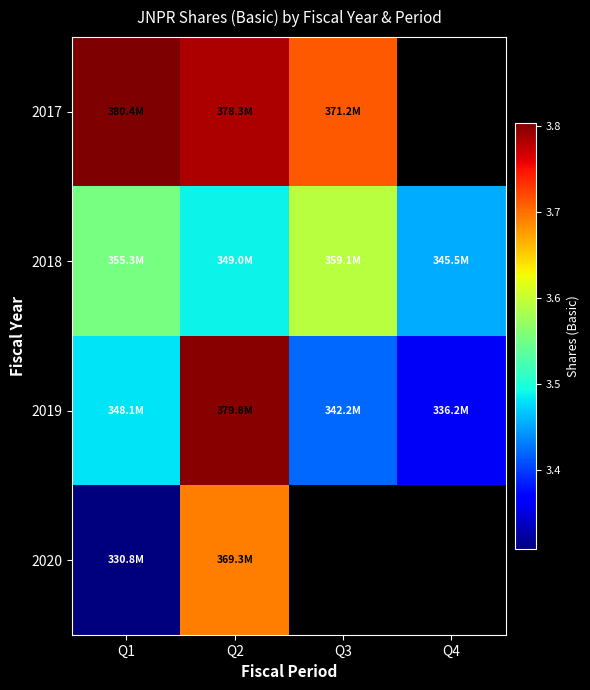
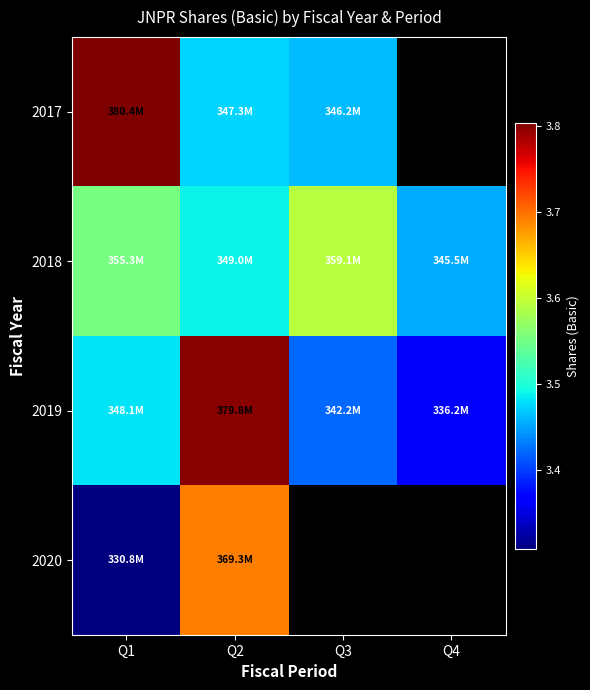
  {
    "2017": {
      "Q1": "380.4M",
-     "Q2": "378.3M",
-     "Q3": "371.2M"
+     "Q2": "347.3M",
+     "Q3": "346.2M"
    },
    "2018": {
      "Q1": "355.3M",
      "Q2": "349.0M",
      "Q3": "359.1M",
      "Q4": "345.5M"
    },
    "2019": {
      "Q1": "348.1M",
      "Q2": "379.8M",
      "Q3": "342.2M",
      "Q4": "336.2M"
    },
    "2020": {
      "Q1": "330.8M",
      "Q2": "369.3M"
    }
  }
